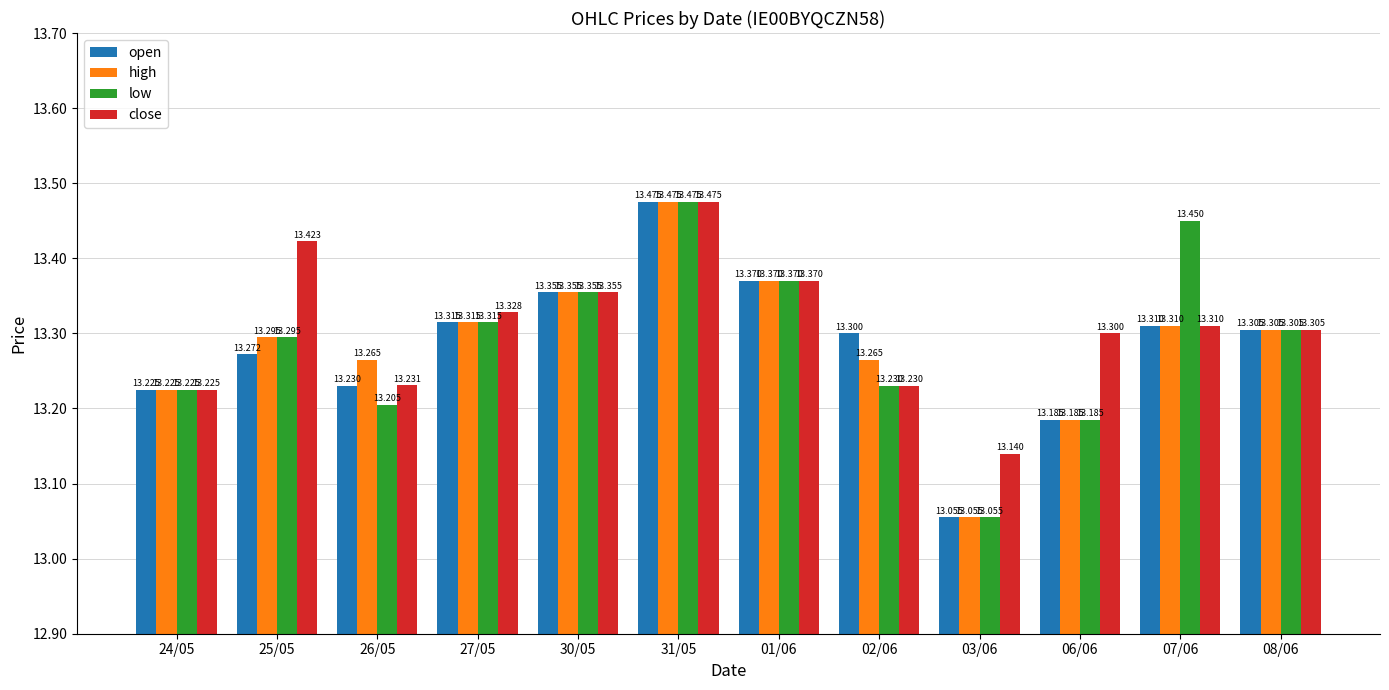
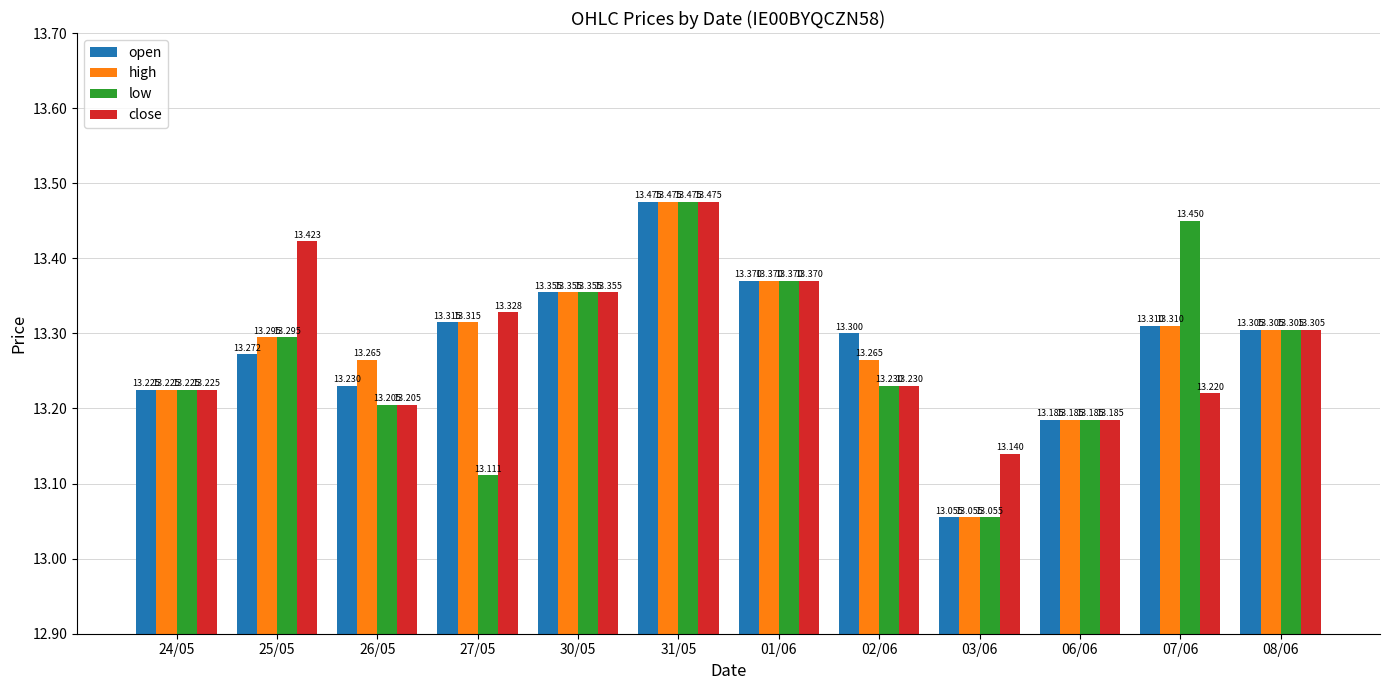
  {
    "open": {
      "25/05": 13.272,
      "26/05": 13.230,
      "02/06": 13.300
    },
    "high": {
      "26/05": 13.265,
      "02/06": 13.265
    },
    "low": {
      "26/05": 13.205,
-     "27/05": 13.315,
+     "27/05": 13.111,
      "07/06": 13.450
    },
    "close": {
      "25/05": 13.423,
-     "26/05": 13.231,
+     "26/05": 13.205,
      "27/05": 13.328,
      "03/06": 13.140,
-     "06/06": 13.300,
-     "07/06": 13.310
+     "06/06": 13.185,
+     "07/06": 13.220
    }
  }
